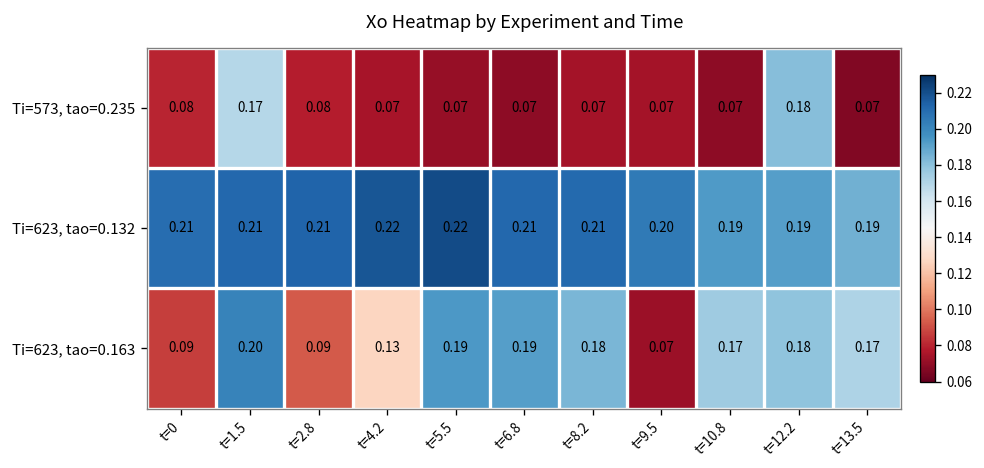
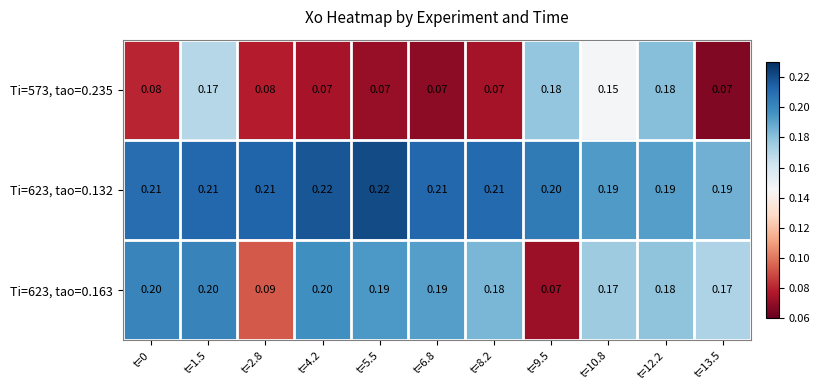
  {
    "Ti=573, tao=0.235": {
      "t=0": 0.08,
      "t=1.5": 0.17,
      "t=2.8": 0.08,
      "t=4.2": 0.07,
      "t=5.5": 0.07,
      "t=6.8": 0.07,
      "t=8.2": 0.07,
-     "t=9.5": 0.07,
-     "t=10.8": 0.07,
+     "t=9.5": 0.18,
+     "t=10.8": 0.15,
      "t=12.2": 0.18,
      "t=13.5": 0.07
    },
    "Ti=623, tao=0.132": {
      "t=0": 0.21,
      "t=1.5": 0.21,
      "t=2.8": 0.21,
      "t=4.2": 0.22,
      "t=5.5": 0.22,
      "t=6.8": 0.21,
      "t=8.2": 0.21,
      "t=9.5": 0.20,
      "t=10.8": 0.19,
      "t=12.2": 0.19,
      "t=13.5": 0.19
    },
    "Ti=623, tao=0.163": {
-     "t=0": 0.09,
+     "t=0": 0.20,
      "t=1.5": 0.20,
      "t=2.8": 0.09,
-     "t=4.2": 0.13,
+     "t=4.2": 0.20,
      "t=5.5": 0.19,
      "t=6.8": 0.19,
      "t=8.2": 0.18,
      "t=9.5": 0.07,
      "t=10.8": 0.17,
      "t=12.2": 0.18,
      "t=13.5": 0.17
    }
  }
